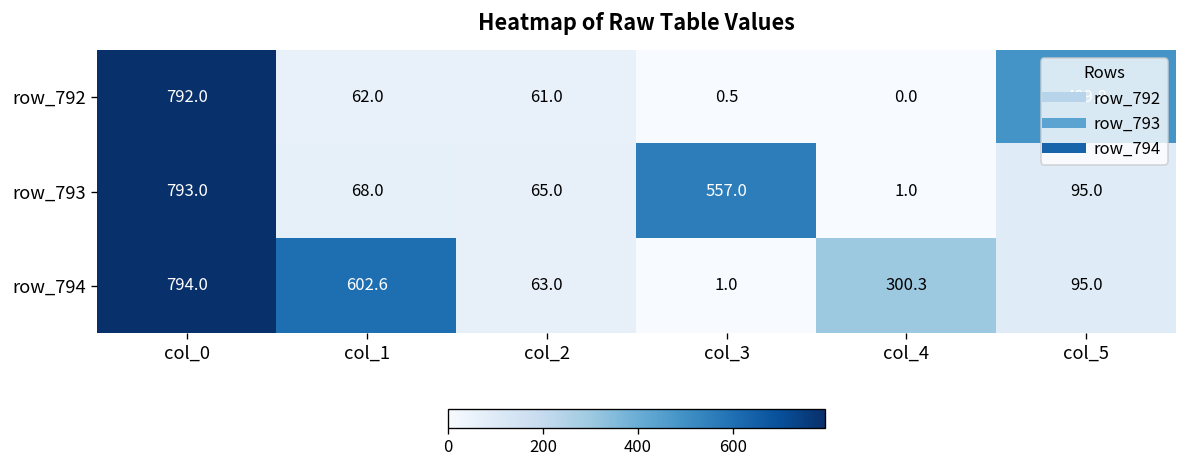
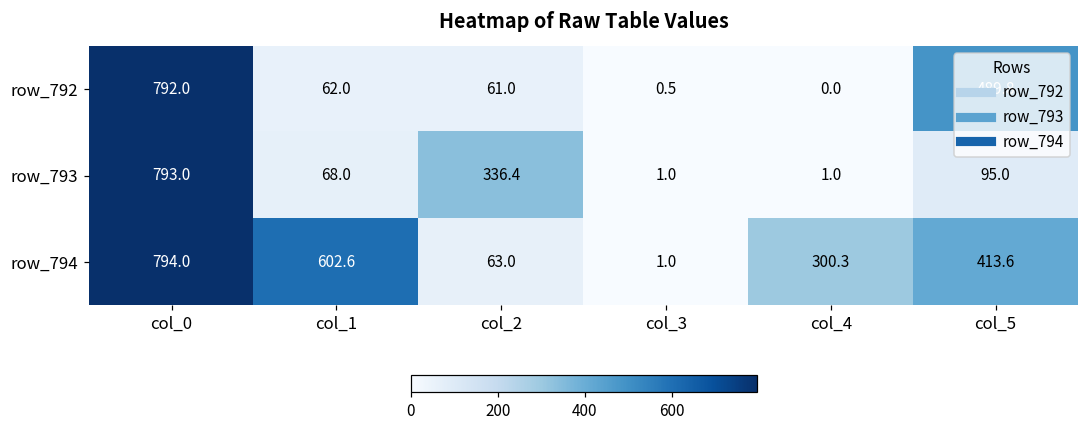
  {
    "row_792": {
      "col_0": 792.0,
      "col_1": 62.0,
      "col_2": 61.0,
      "col_3": 0.5,
      "col_4": 0.0
    },
    "row_793": {
      "col_0": 793.0,
      "col_1": 68.0,
-     "col_2": 65.0,
-     "col_3": 557.0,
+     "col_2": 336.4,
+     "col_3": 1.0,
      "col_4": 1.0,
      "col_5": 95.0
    },
    "row_794": {
      "col_0": 794.0,
      "col_1": 602.6,
      "col_2": 63.0,
      "col_3": 1.0,
      "col_4": 300.3,
-     "col_5": 95.0
+     "col_5": 413.6
    }
  }
